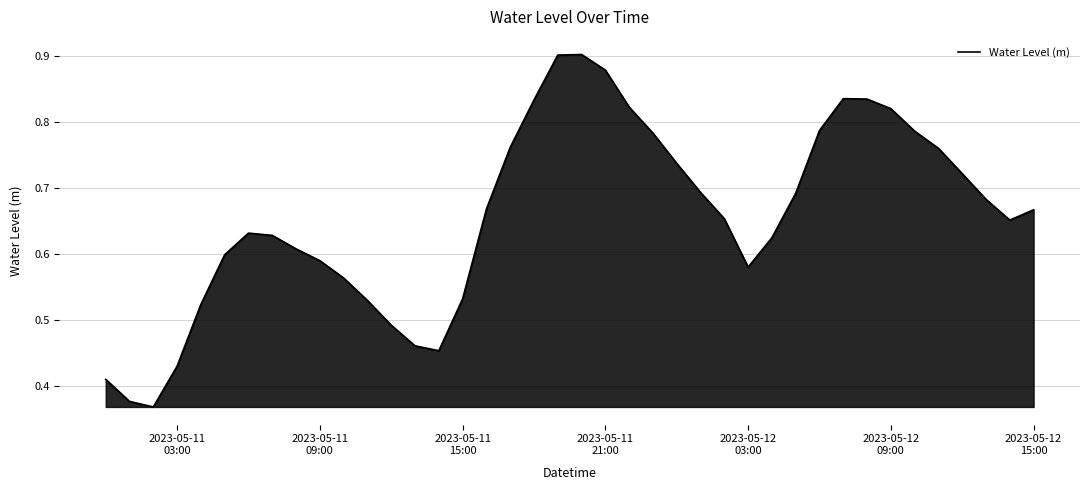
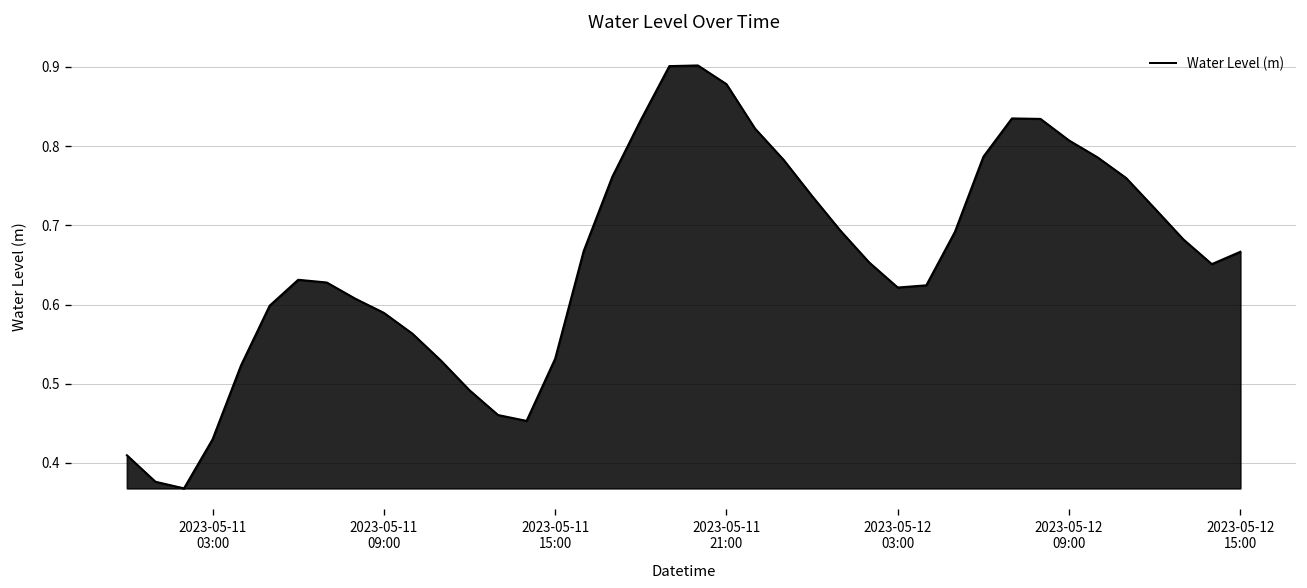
  {
    "2023-05-11 03:00": 0.43,
    "2023-05-11 09:00": 0.59,
    "2023-05-11 15:00": 0.53,
    "2023-05-11 21:00": 0.88,
-   "2023-05-12 03:00": 0.58,
-   "2023-05-12 09:00": 0.82,
+   "2023-05-12 03:00": 0.62,
+   "2023-05-12 09:00": 0.81,
    "2023-05-12 15:00": 0.67
  }
